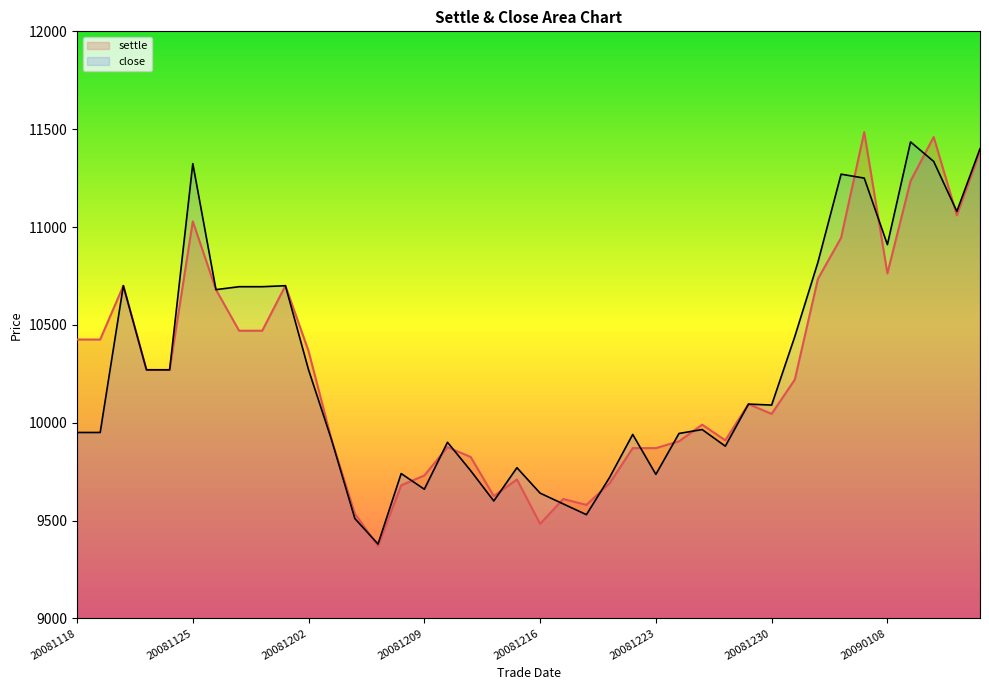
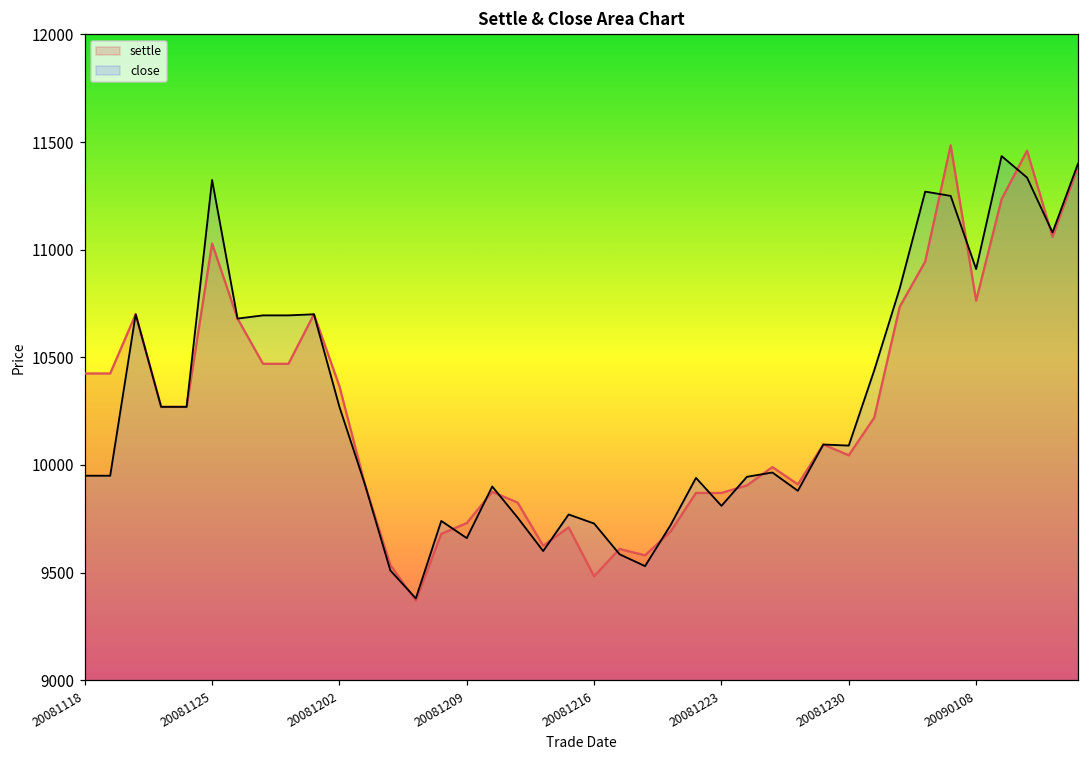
  {
    "settle": {
      "20081118": 10430,
      "20081125": 11030,
      "20081202": 10370,
      "20081209": 9730,
      "20081216": 9480,
      "20081223": 9870,
      "20081230": 10050,
      "20090108": 10760
    },
    "close": {
      "20081118": 9950,
      "20081125": 11320,
      "20081202": 10270,
      "20081209": 9660,
-     "20081216": 9640,
-     "20081223": 9740,
+     "20081216": 9730,
+     "20081223": 9810,
      "20081230": 10090,
      "20090108": 10910
    }
  }
